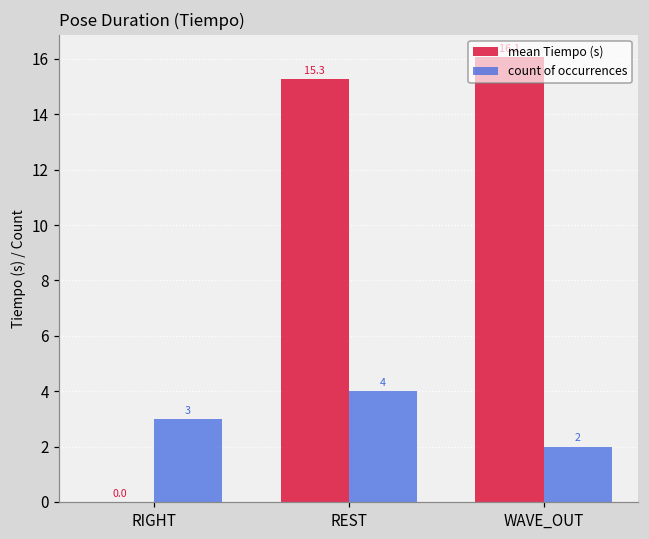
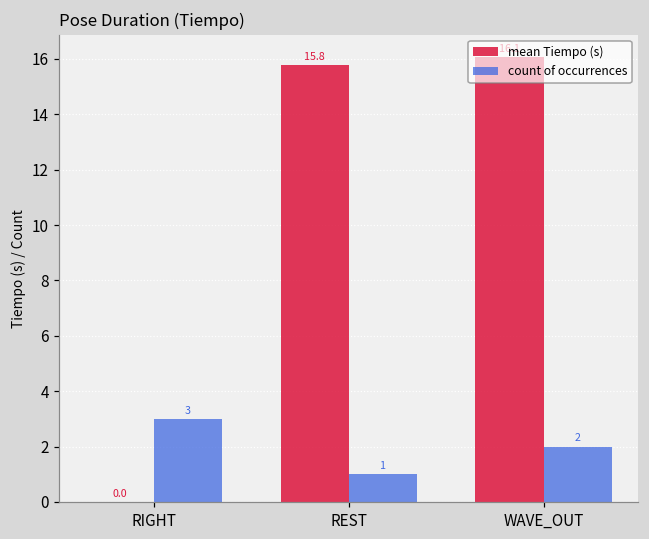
  {
    "mean Tiempo (s)": {
      "RIGHT": 0.0,
-     "REST": 15.3
+     "REST": 15.8
    },
    "count of occurrences": {
      "RIGHT": 3,
-     "REST": 4,
+     "REST": 1,
      "WAVE_OUT": 2
    }
  }
